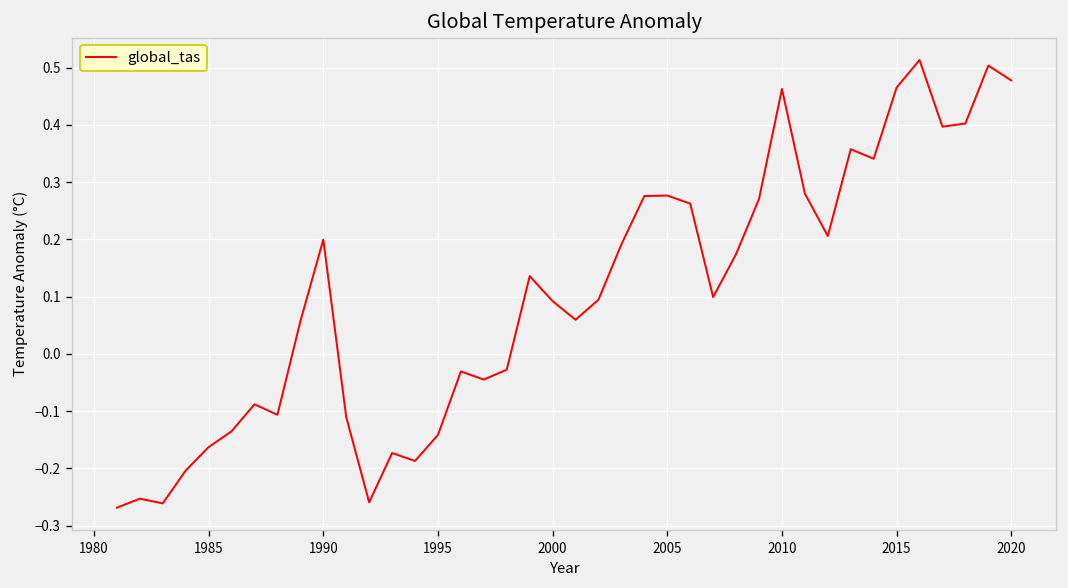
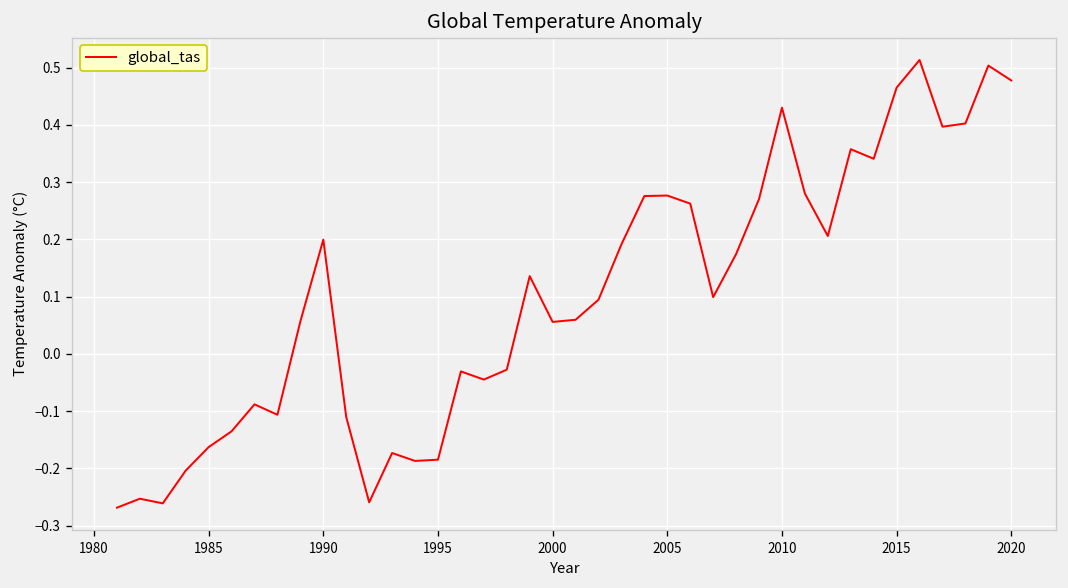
  {
    "1985": -0.16,
    "1990": 0.20,
-   "1995": -0.14,
-   "2000": 0.09,
+   "1995": -0.18,
+   "2000": 0.06,
    "2005": 0.28,
-   "2010": 0.46,
+   "2010": 0.43,
    "2015": 0.46,
    "2020": 0.48
  }
